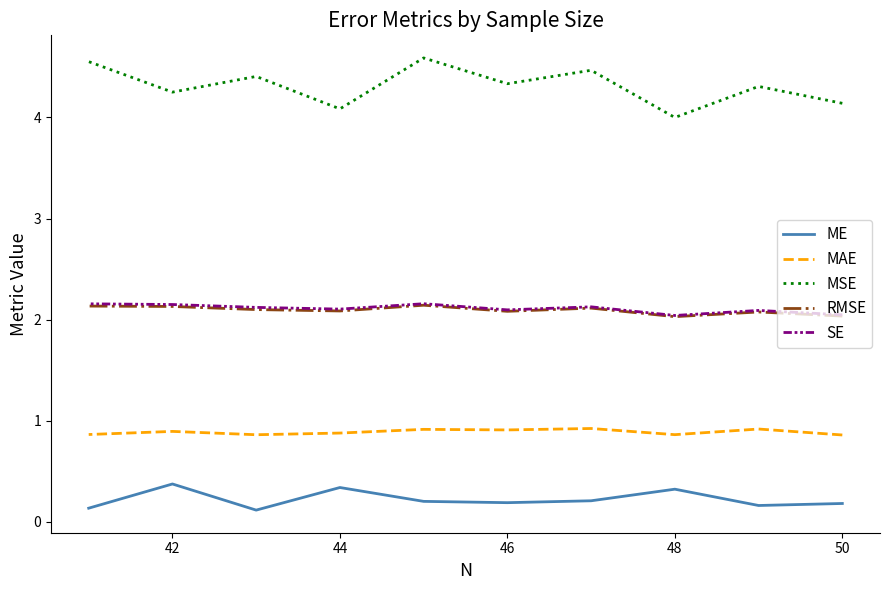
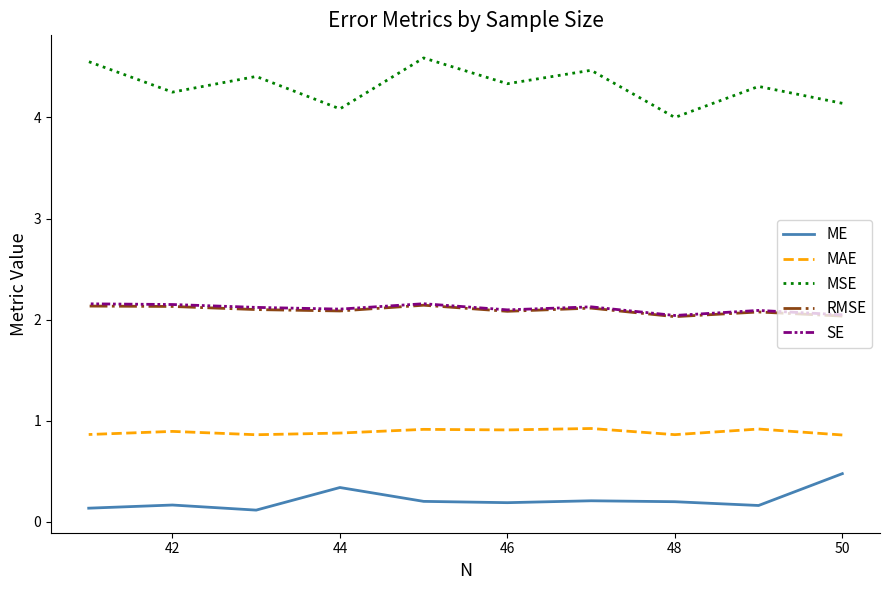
  {
    "ME": {
-     "42": 0.37,
+     "42": 0.16,
      "44": 0.34,
      "46": 0.19,
-     "48": 0.32,
-     "50": 0.18
+     "48": 0.20,
+     "50": 0.48
    },
    "MAE": {
      "42": 0.89,
      "44": 0.88,
      "46": 0.91,
      "48": 0.86,
      "50": 0.86
    },
    "MSE": {
      "42": 4.25,
      "44": 4.09,
      "46": 4.33,
      "48": 4.00,
      "50": 4.14
    }
  }
